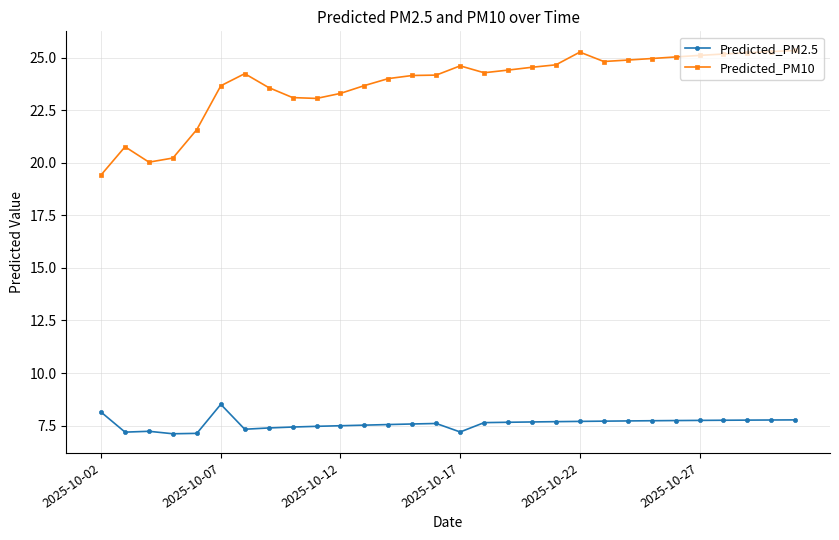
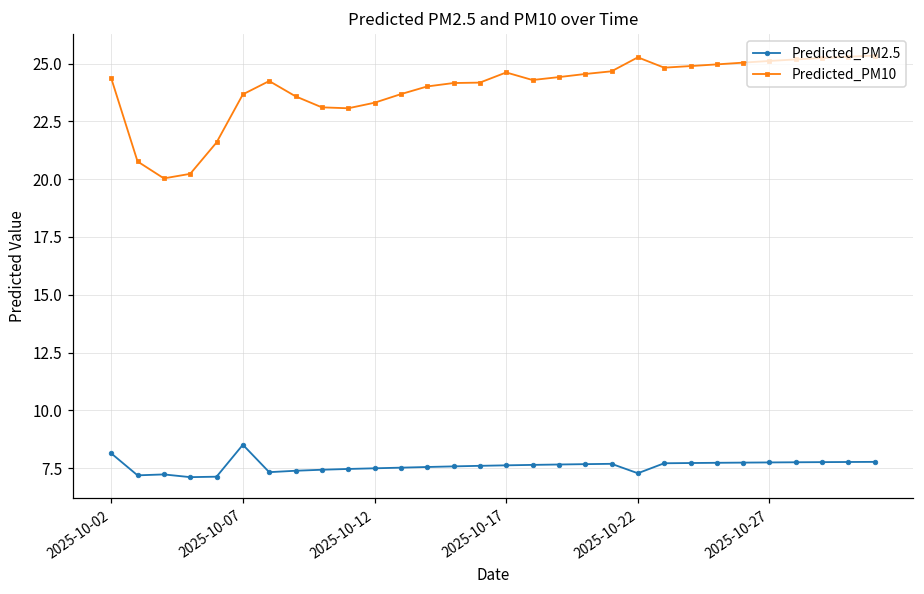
  {
    "Predicted_PM2.5": {
      "2025-10-02": 8.1,
      "2025-10-07": 8.5,
      "2025-10-12": 7.5,
-     "2025-10-17": 7.2,
-     "2025-10-22": 7.7,
+     "2025-10-17": 7.6,
+     "2025-10-22": 7.3,
      "2025-10-27": 7.7
    },
    "Predicted_PM10": {
-     "2025-10-02": 19.4,
+     "2025-10-02": 24.4,
      "2025-10-07": 23.7,
      "2025-10-12": 23.3,
      "2025-10-17": 24.6,
      "2025-10-22": 25.3
    }
  }
